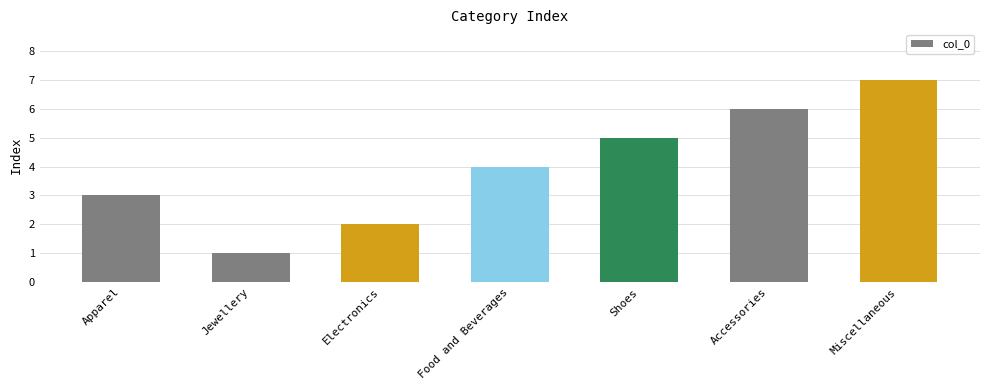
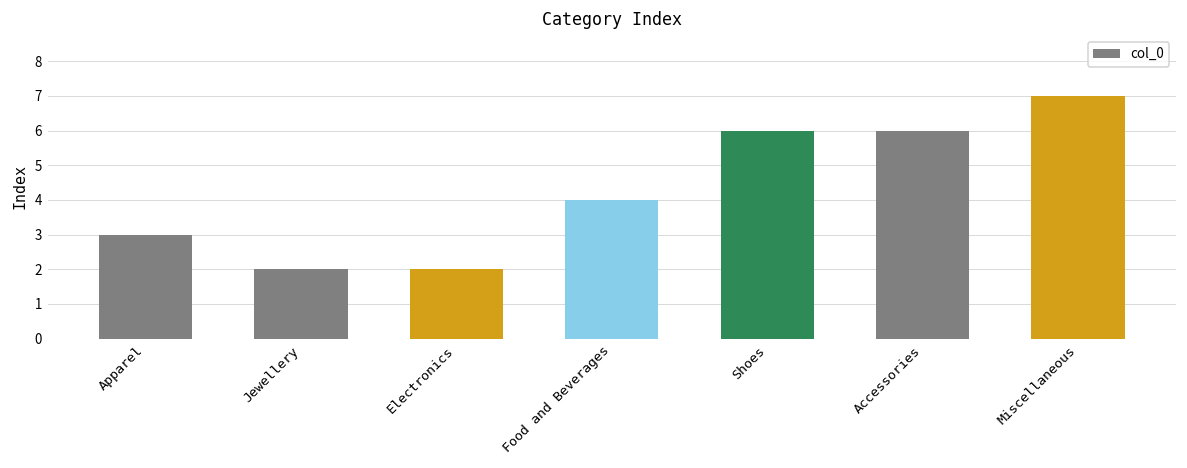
  {
    "Apparel": 3,
-   "Jewellery": 1,
+   "Jewellery": 2,
    "Electronics": 2,
    "Food and Beverages": 4,
-   "Shoes": 5,
+   "Shoes": 6,
    "Accessories": 6,
    "Miscellaneous": 7
  }
